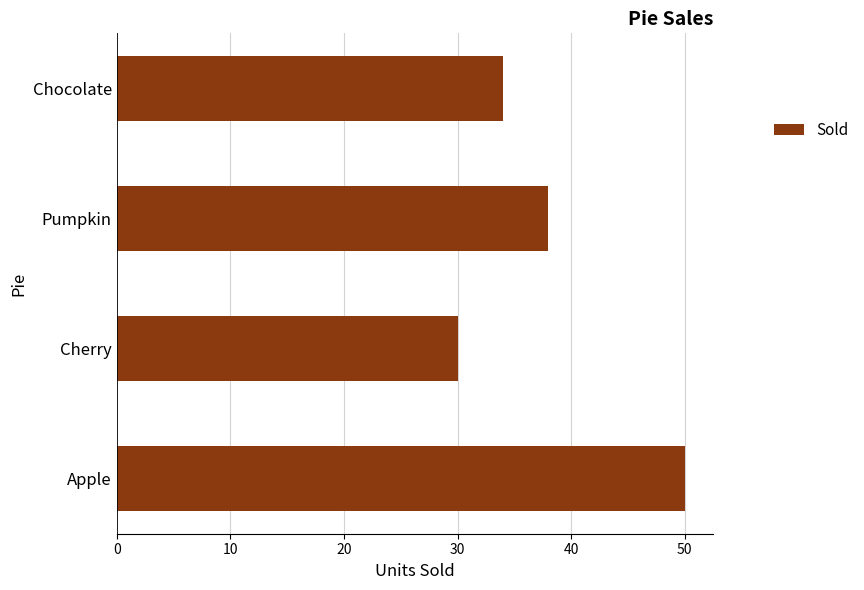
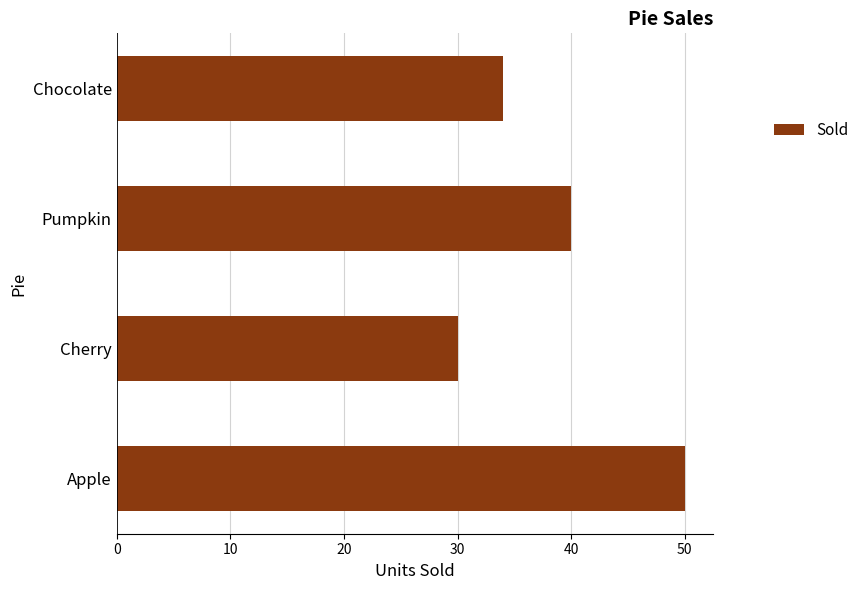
  {
    "Chocolate": 34,
-   "Pumpkin": 38,
+   "Pumpkin": 40,
    "Cherry": 30,
    "Apple": 50
  }
